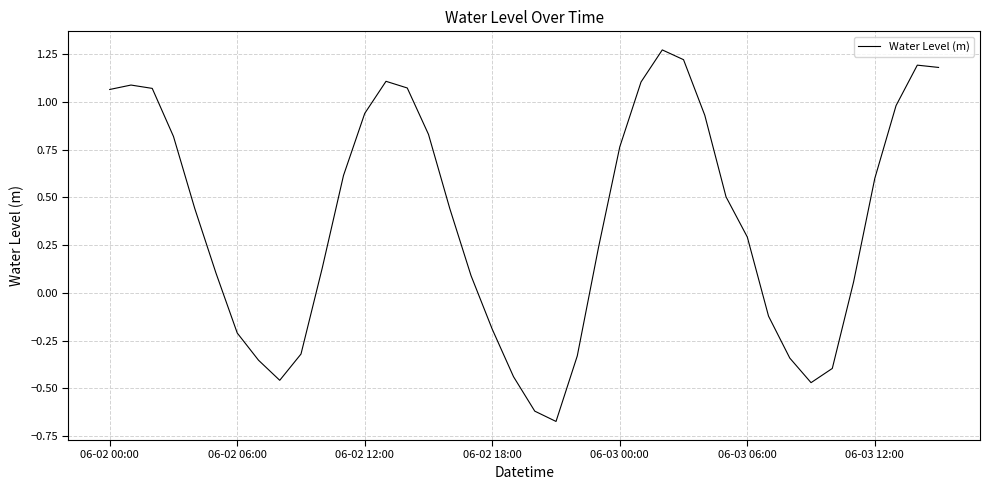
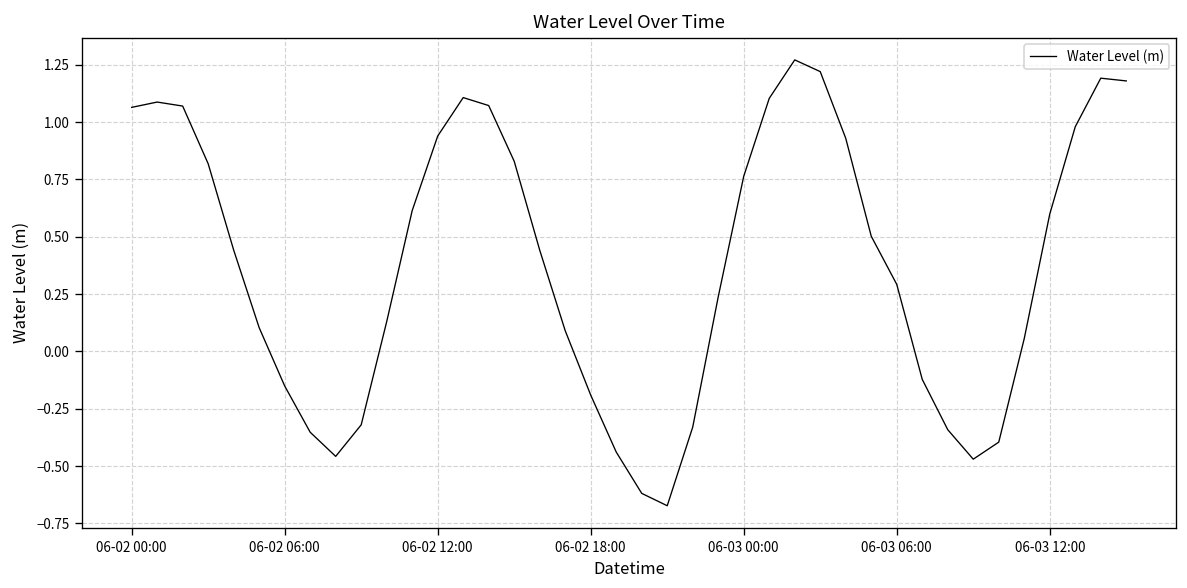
  {
    "06-02 00:00": 1.06,
-   "06-02 06:00": -0.21,
+   "06-02 06:00": -0.15,
    "06-02 12:00": 0.94,
    "06-02 18:00": -0.19,
    "06-03 00:00": 0.76,
    "06-03 06:00": 0.29,
    "06-03 12:00": 0.60
  }
